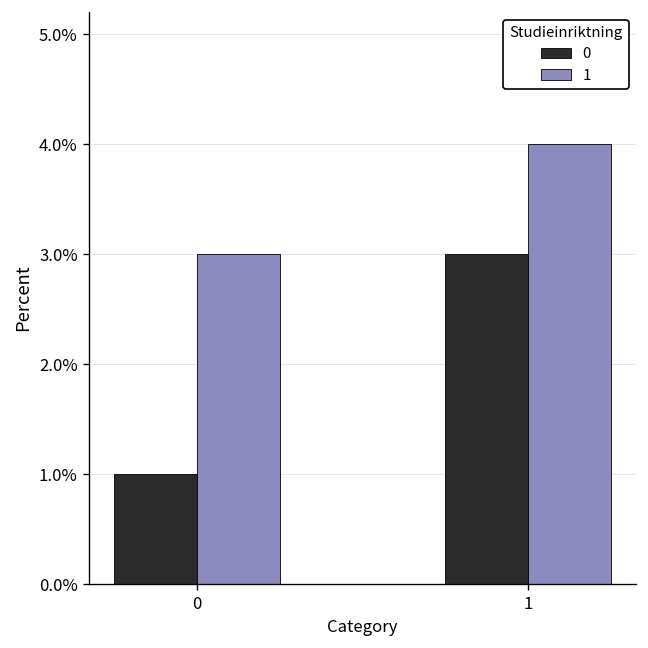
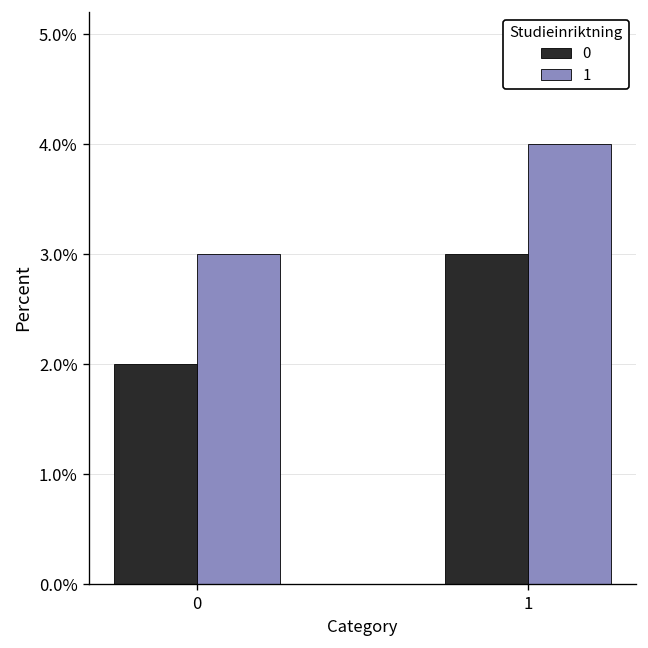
  {
    "0": {
-     "0": "1%",
+     "0": "2%",
      "1": "3%"
    },
    "1": {
      "0": "3%",
      "1": "4%"
    }
  }
